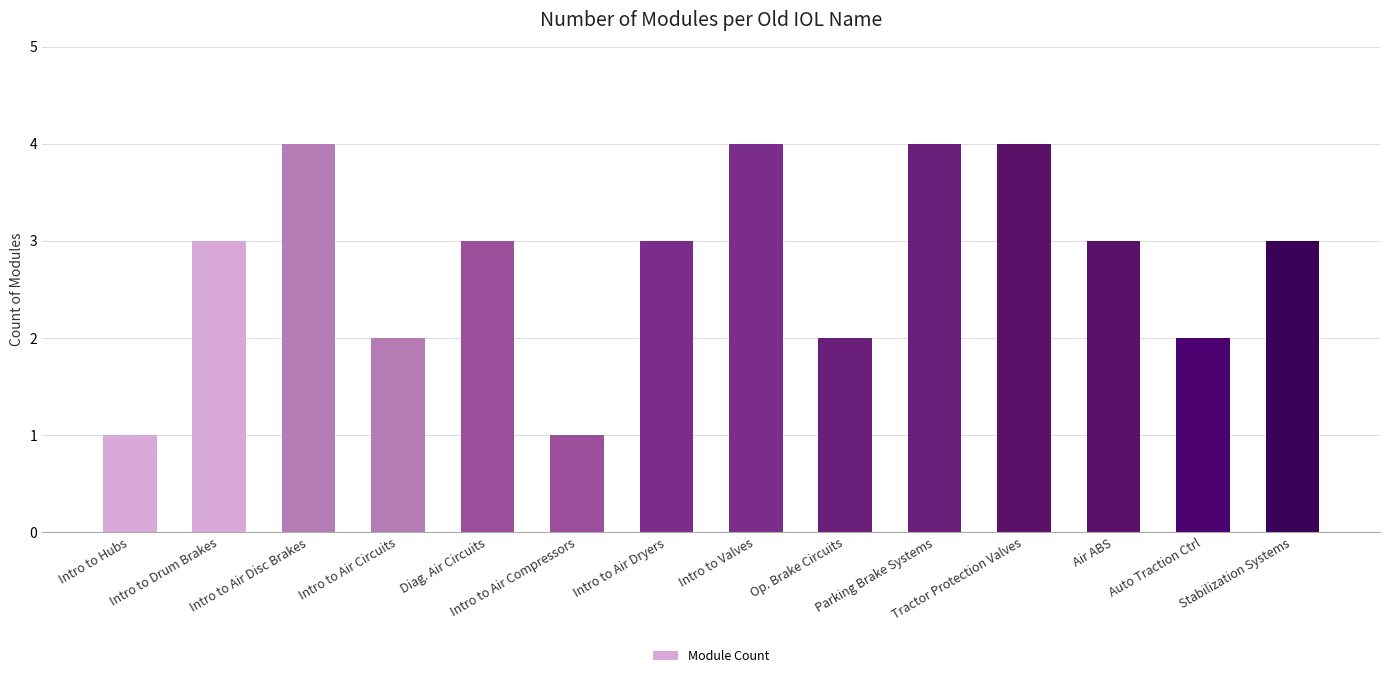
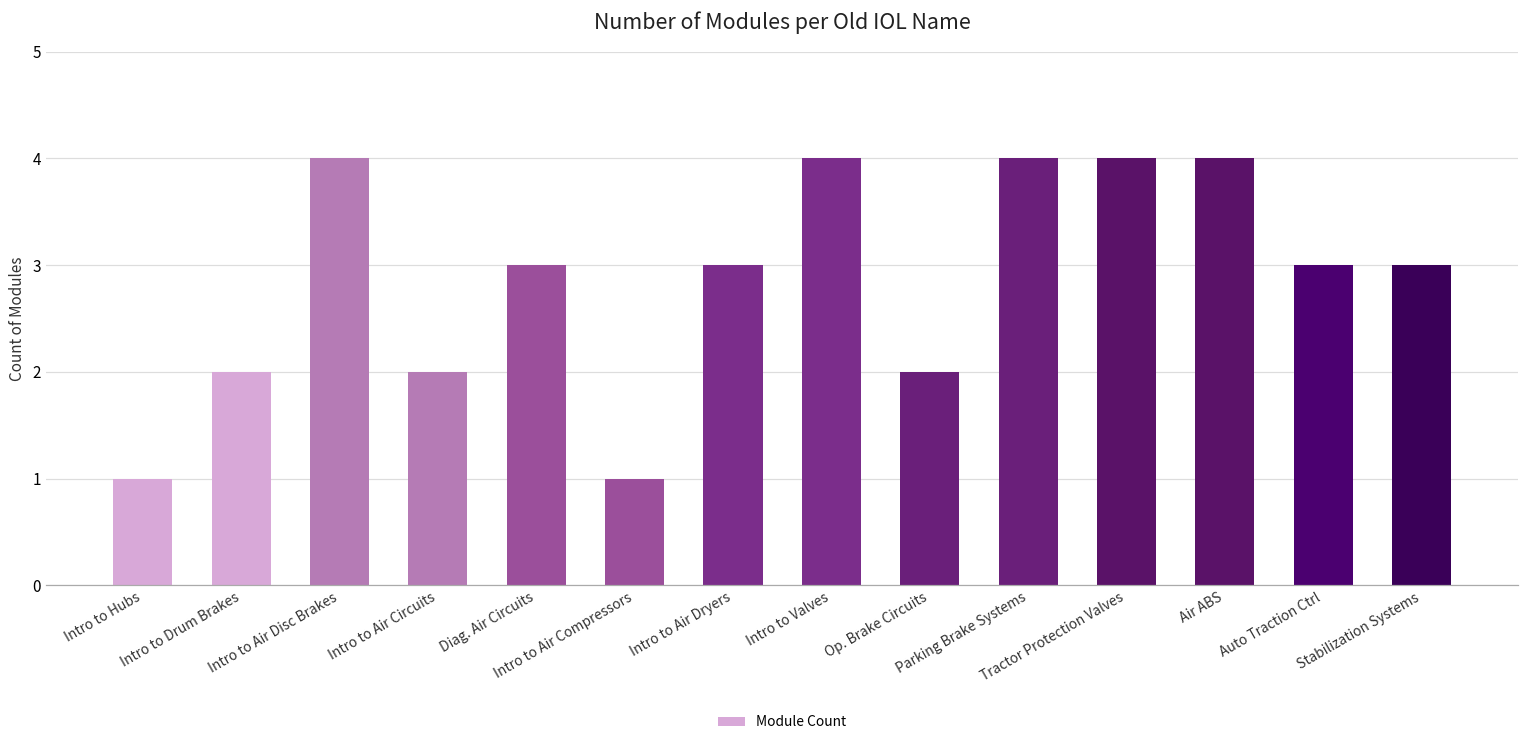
  {
    "Intro to Hubs": 1,
-   "Intro to Drum Brakes": 3,
+   "Intro to Drum Brakes": 2,
    "Intro to Air Disc Brakes": 4,
    "Intro to Air Circuits": 2,
    "Diag. Air Circuits": 3,
    "Intro to Air Compressors": 1,
    "Intro to Air Dryers": 3,
    "Intro to Valves": 4,
    "Op. Brake Circuits": 2,
    "Parking Brake Systems": 4,
    "Tractor Protection Valves": 4,
-   "Air ABS": 3,
-   "Auto Traction Ctrl": 2,
+   "Air ABS": 4,
+   "Auto Traction Ctrl": 3,
    "Stabilization Systems": 3
  }
